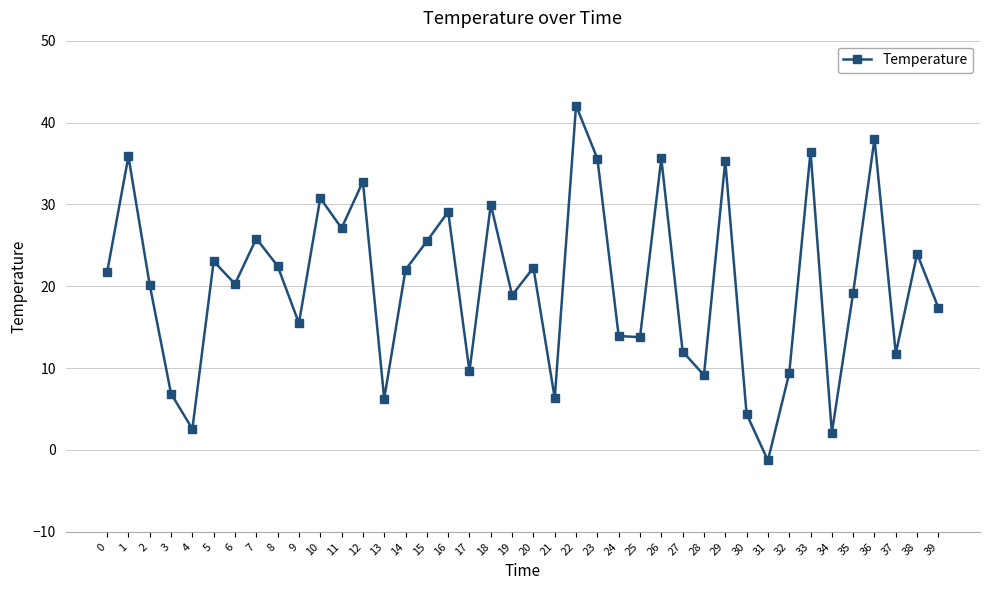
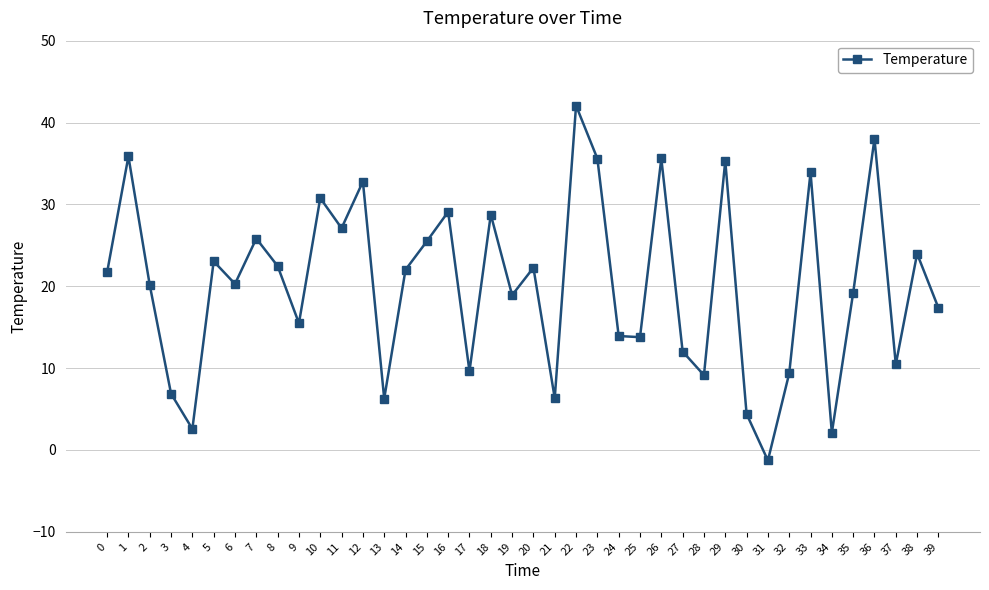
  {
    "0": 22,
    "1": 36,
    "2": 20,
    "3": 7,
    "4": 3,
    "5": 23,
    "6": 20,
    "7": 26,
    "8": 22,
    "9": 15,
    "10": 31,
    "11": 27,
    "12": 33,
    "13": 6,
    "14": 22,
    "15": 25,
    "16": 29,
    "17": 10,
-   "18": 30,
+   "18": 29,
    "19": 19,
    "20": 22,
    "21": 6,
    "22": 42,
    "23": 36,
    "24": 14,
    "25": 14,
    "26": 36,
    "27": 12,
    "28": 9,
    "29": 35,
    "30": 4,
    "31": -1,
    "32": 9,
-   "33": 36,
+   "33": 34,
    "34": 2,
    "35": 19,
    "36": 38,
-   "37": 12,
+   "37": 10,
    "38": 24,
    "39": 17
  }
